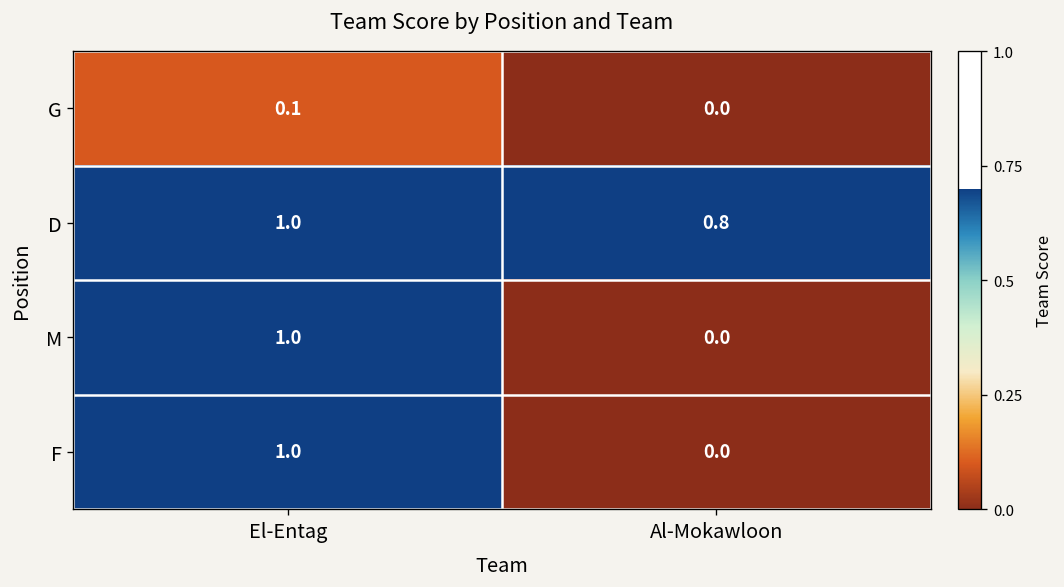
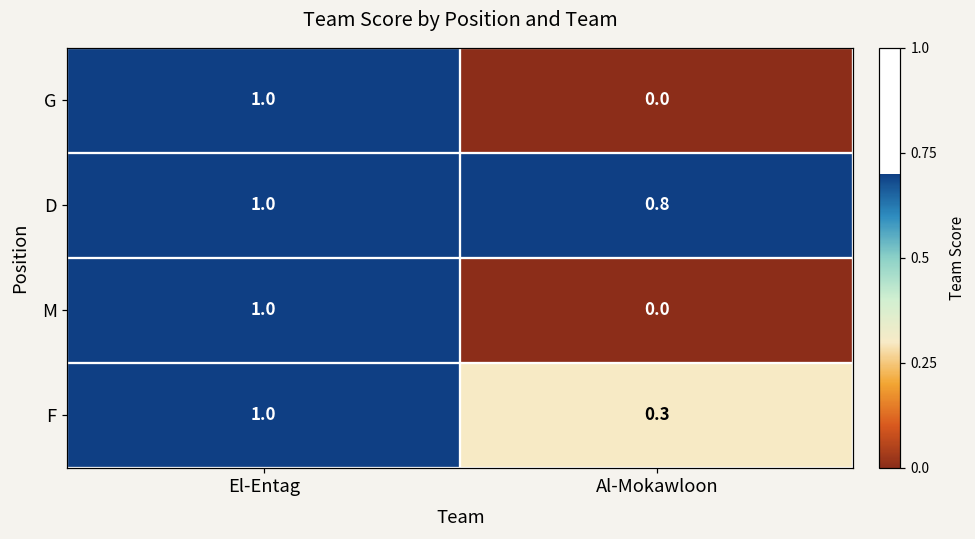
  {
    "G": {
-     "El-Entag": 0.1,
+     "El-Entag": 1.0,
      "Al-Mokawloon": 0.0
    },
    "D": {
      "El-Entag": 1.0,
      "Al-Mokawloon": 0.8
    },
    "M": {
      "El-Entag": 1.0,
      "Al-Mokawloon": 0.0
    },
    "F": {
      "El-Entag": 1.0,
-     "Al-Mokawloon": 0.0
+     "Al-Mokawloon": 0.3
    }
  }
